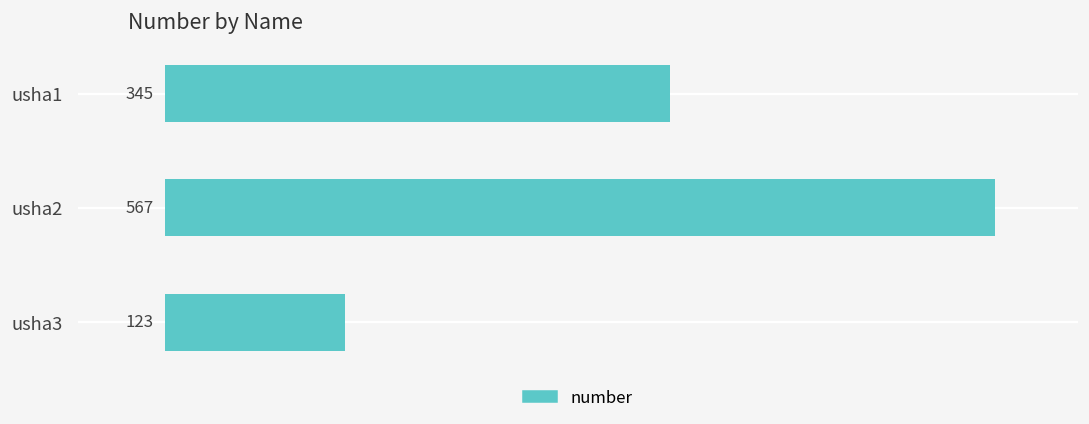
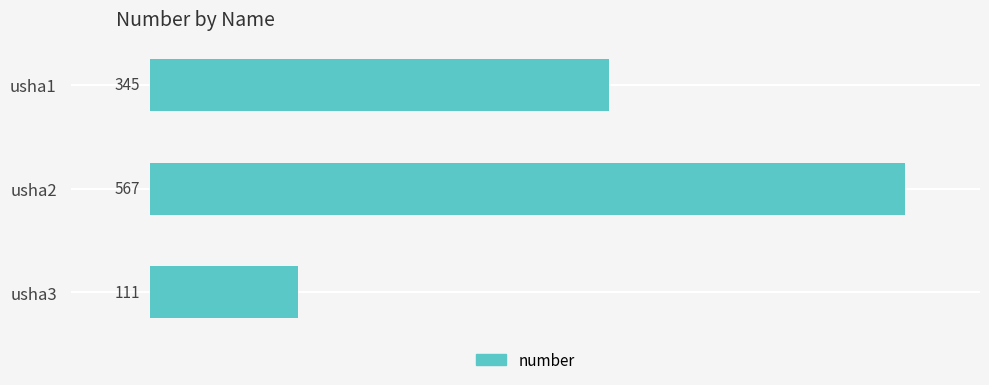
  {
-   "usha3": 123
+   "usha3": 111
  }
